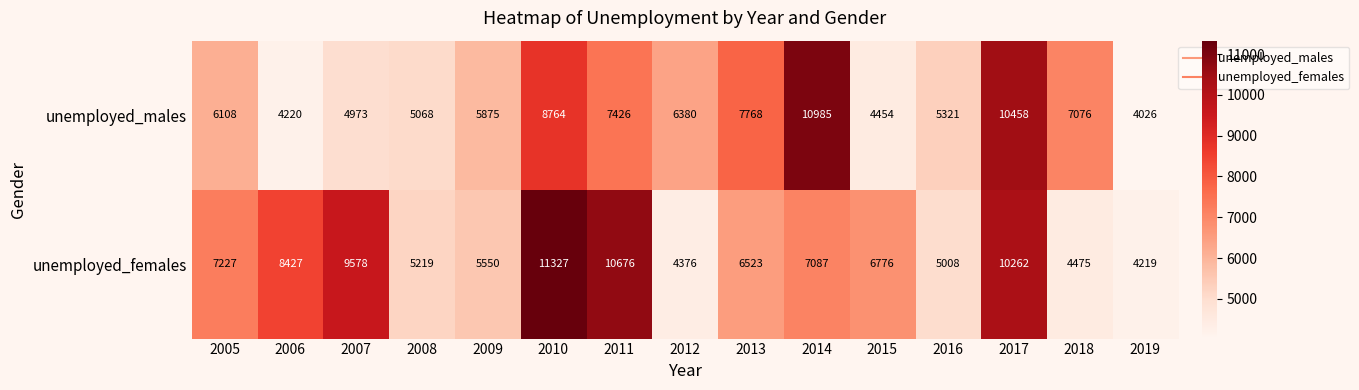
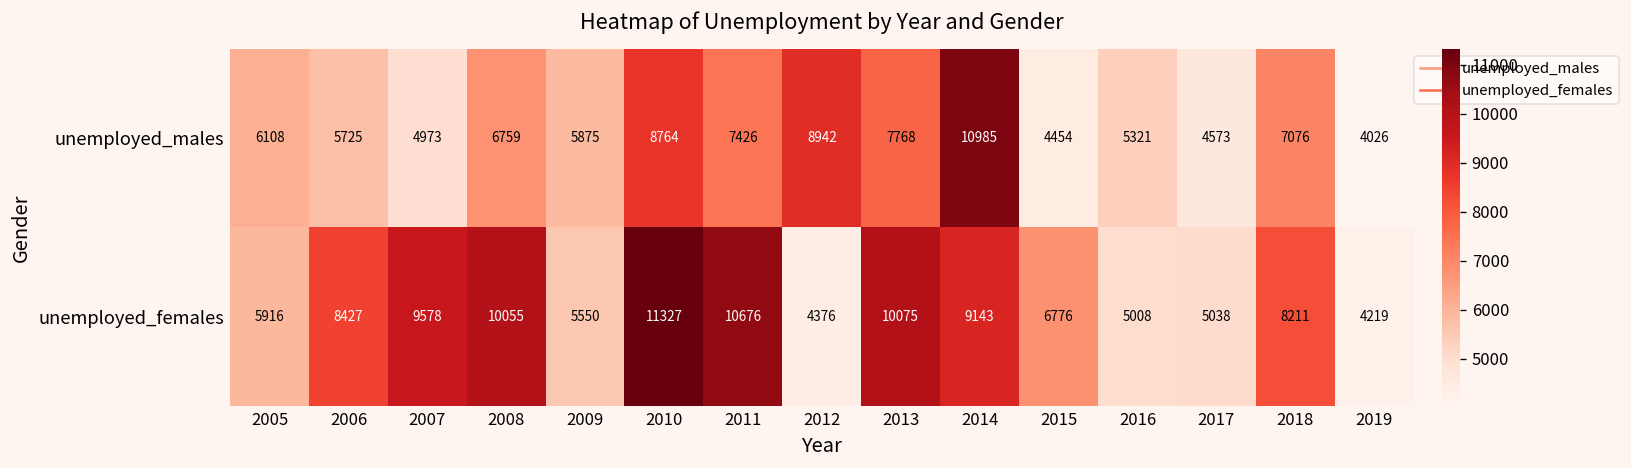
  {
    "unemployed_males": {
      "2005": 6108,
-     "2006": 4220,
+     "2006": 5725,
      "2007": 4973,
-     "2008": 5068,
+     "2008": 6759,
      "2009": 5875,
      "2010": 8764,
      "2011": 7426,
-     "2012": 6380,
+     "2012": 8942,
      "2013": 7768,
      "2014": 10985,
      "2015": 4454,
      "2016": 5321,
-     "2017": 10458,
+     "2017": 4573,
      "2018": 7076,
      "2019": 4026
    },
    "unemployed_females": {
-     "2005": 7227,
+     "2005": 5916,
      "2006": 8427,
      "2007": 9578,
-     "2008": 5219,
+     "2008": 10055,
      "2009": 5550,
      "2010": 11327,
      "2011": 10676,
      "2012": 4376,
-     "2013": 6523,
-     "2014": 7087,
+     "2013": 10075,
+     "2014": 9143,
      "2015": 6776,
      "2016": 5008,
-     "2017": 10262,
-     "2018": 4475,
+     "2017": 5038,
+     "2018": 8211,
      "2019": 4219
    }
  }
